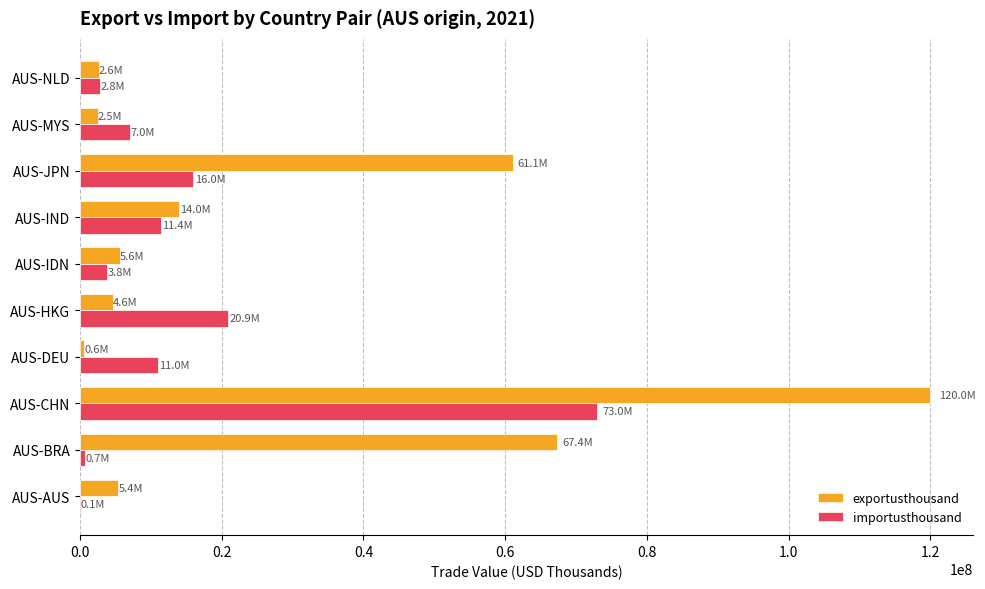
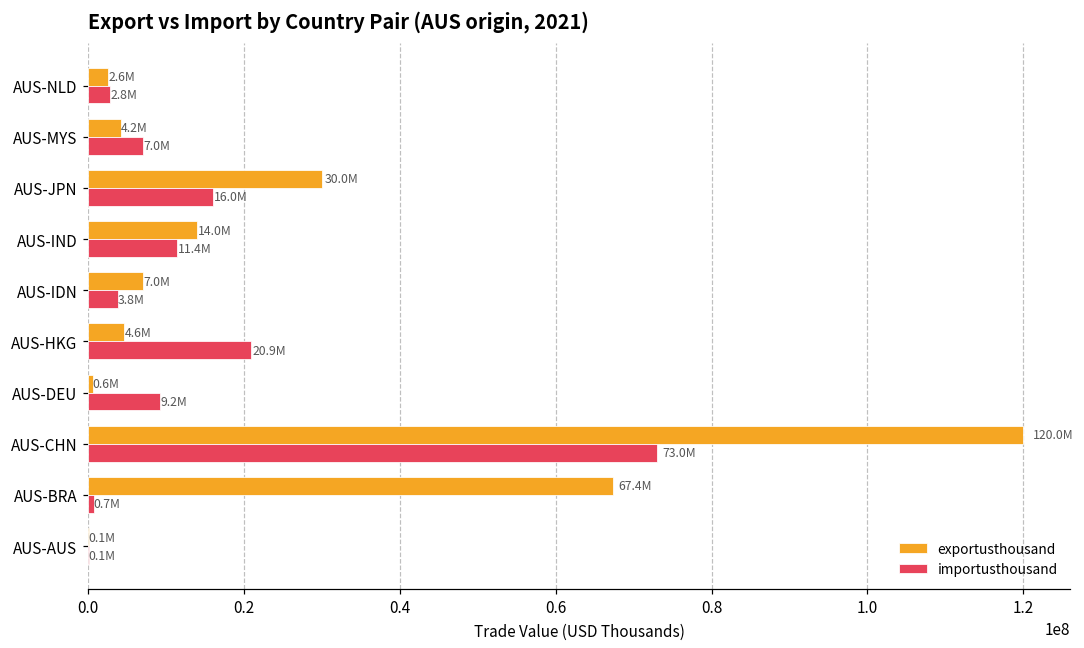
  {
    "exportusthousand": {
      "AUS-NLD": "2.6M",
-     "AUS-MYS": "2.5M",
-     "AUS-JPN": "61.1M",
+     "AUS-MYS": "4.2M",
+     "AUS-JPN": "30.0M",
      "AUS-IND": "14.0M",
-     "AUS-IDN": "5.6M",
+     "AUS-IDN": "7.0M",
      "AUS-HKG": "4.6M",
      "AUS-DEU": "0.6M",
      "AUS-CHN": "120.0M",
      "AUS-BRA": "67.4M",
-     "AUS-AUS": "5.4M"
+     "AUS-AUS": "0.1M"
    },
    "importusthousand": {
      "AUS-NLD": "2.8M",
      "AUS-MYS": "7.0M",
      "AUS-JPN": "16.0M",
      "AUS-IND": "11.4M",
      "AUS-IDN": "3.8M",
      "AUS-HKG": "20.9M",
-     "AUS-DEU": "11.0M",
+     "AUS-DEU": "9.2M",
      "AUS-CHN": "73.0M",
      "AUS-BRA": "0.7M",
      "AUS-AUS": "0.1M"
    }
  }
